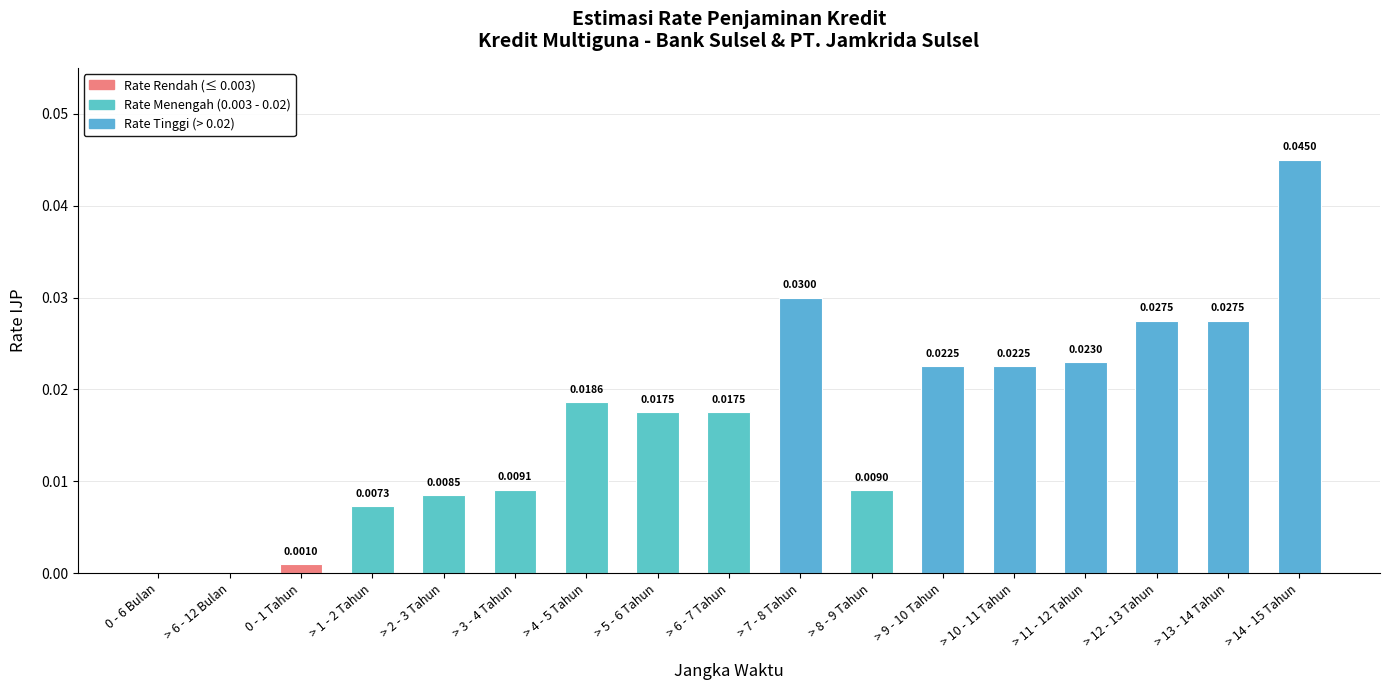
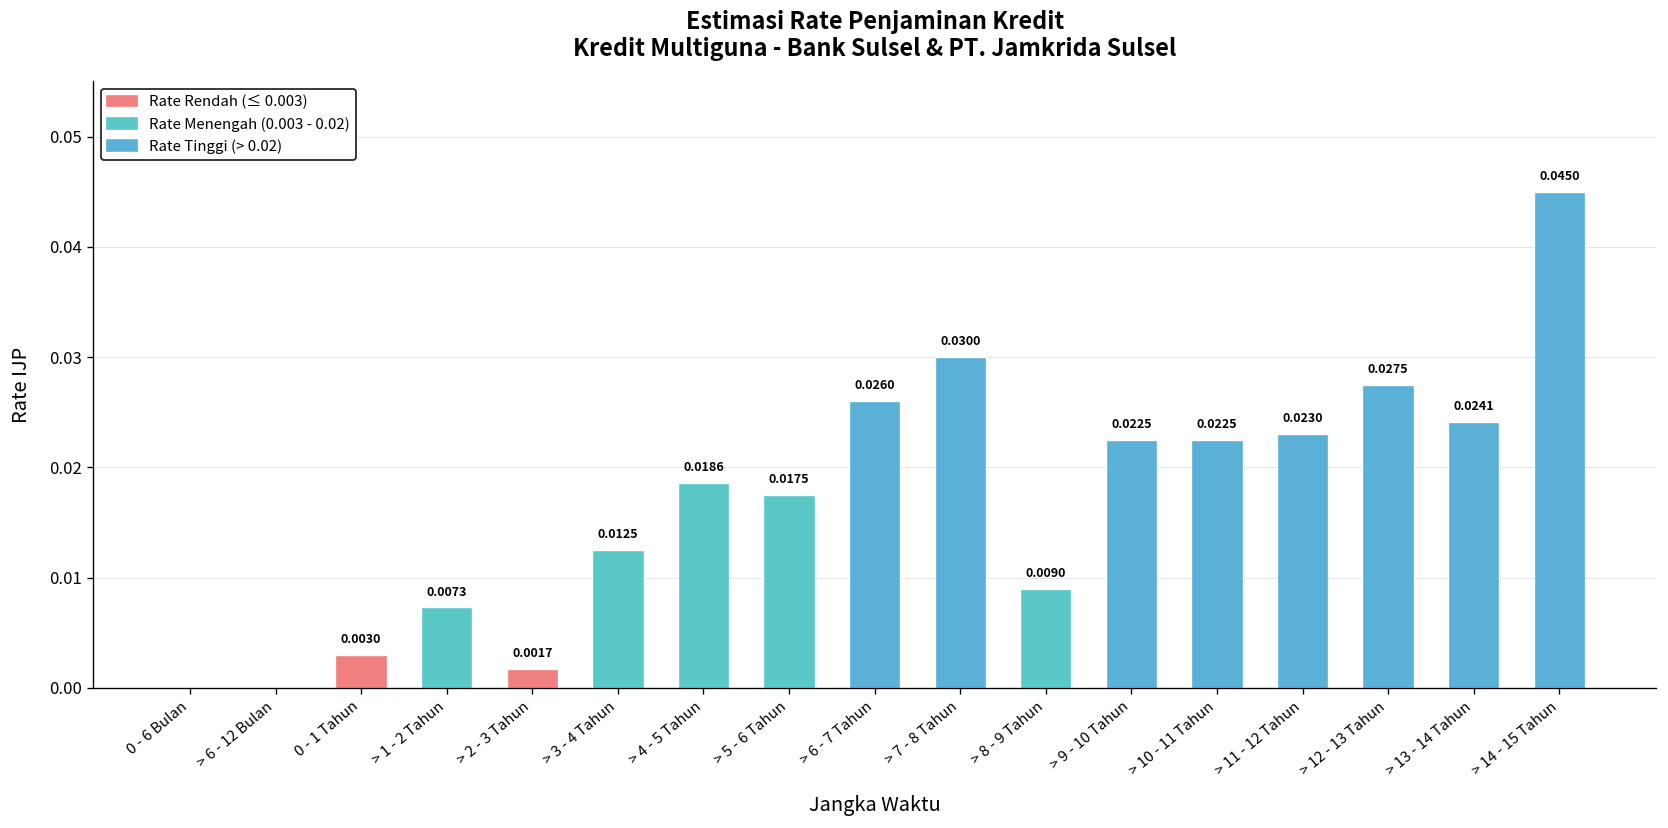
  {
-   "0 - 1 Tahun": 0.0010,
+   "0 - 1 Tahun": 0.0030,
    "> 1 - 2 Tahun": 0.0073,
-   "> 2 - 3 Tahun": 0.0085,
-   "> 3 - 4 Tahun": 0.0091,
+   "> 2 - 3 Tahun": 0.0017,
+   "> 3 - 4 Tahun": 0.0125,
    "> 4 - 5 Tahun": 0.0186,
    "> 5 - 6 Tahun": 0.0175,
-   "> 6 - 7 Tahun": 0.0175,
+   "> 6 - 7 Tahun": 0.0260,
    "> 7 - 8 Tahun": 0.0300,
    "> 8 - 9 Tahun": 0.0090,
    "> 9 - 10 Tahun": 0.0225,
    "> 10 - 11 Tahun": 0.0225,
    "> 11 - 12 Tahun": 0.0230,
    "> 12 - 13 Tahun": 0.0275,
-   "> 13 - 14 Tahun": 0.0275,
+   "> 13 - 14 Tahun": 0.0241,
    "> 14 - 15 Tahun": 0.0450
  }
